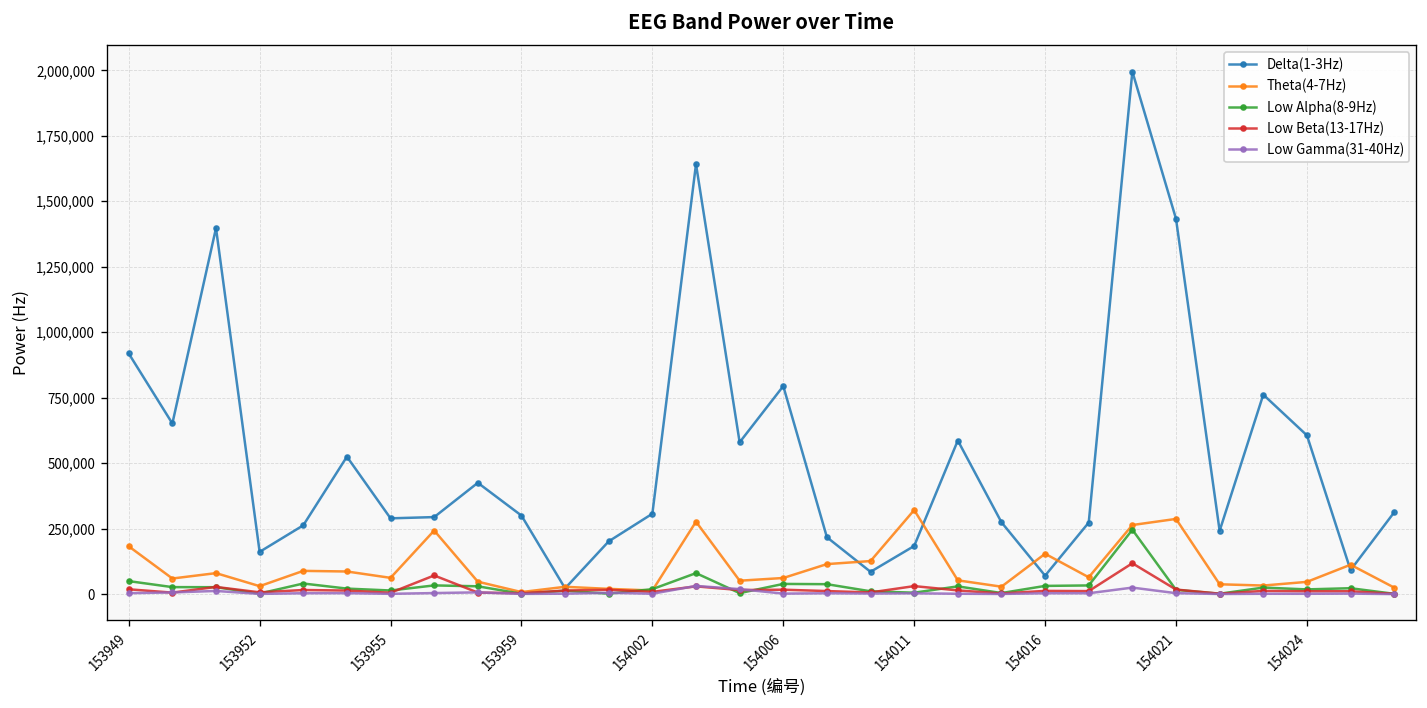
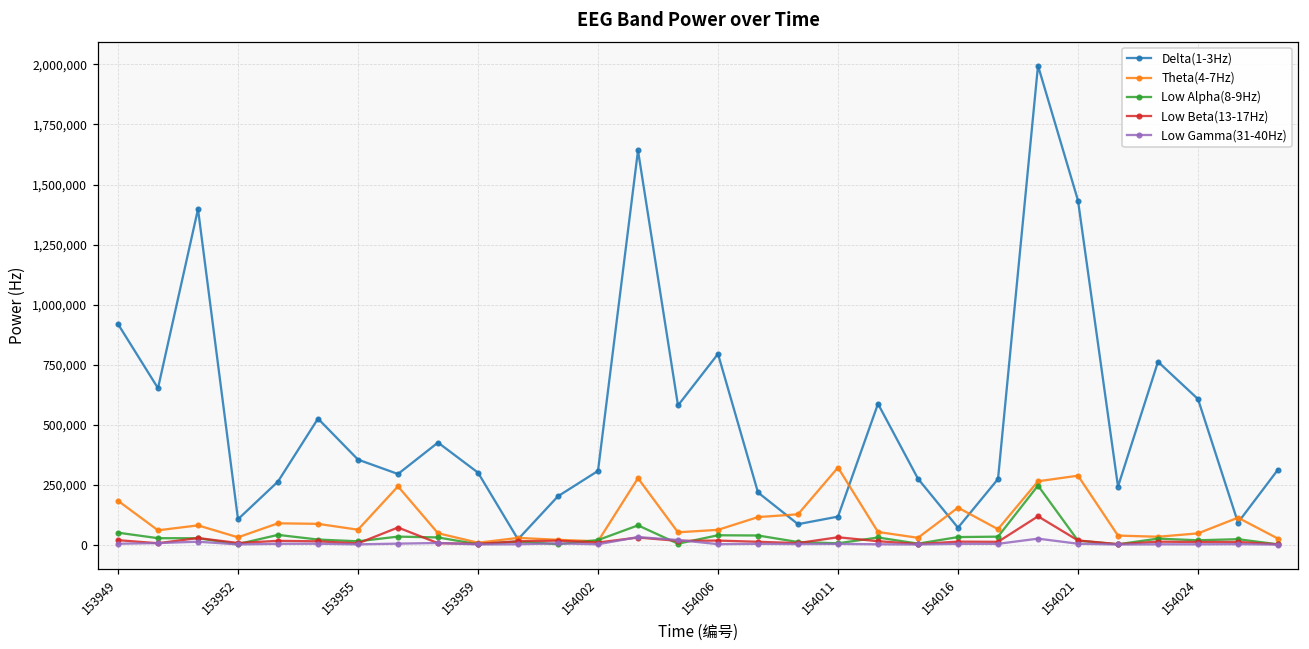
  {
    "Delta(1-3Hz)": {
      "153949": "920,000",
-     "153952": "160,000",
-     "153955": "290,000",
+     "153952": "110,000",
+     "153955": "350,000",
      "153959": "300,000",
      "154002": "310,000",
      "154006": "790,000",
-     "154011": "180,000",
+     "154011": "120,000",
      "154016": "70,000",
      "154021": "1,430,000",
      "154024": "610,000"
    },
    "Theta(4-7Hz)": {
      "153949": "180,000",
      "153952": "30,000",
      "153955": "60,000",
      "154006": "60,000",
      "154011": "320,000",
      "154016": "150,000",
      "154021": "290,000",
      "154024": "50,000"
    },
    "Low Alpha(8-9Hz)": {
      "153949": "50,000",
      "154006": "40,000",
      "154016": "30,000"
    },
    "Low Beta(13-17Hz)": {
      "153949": "20,000",
      "154006": "20,000",
      "154011": "30,000"
    },
    "Low Gamma(31-40Hz)": {
      "153949": "0",
      "154006": "0",
      "154021": "0"
    }
  }
